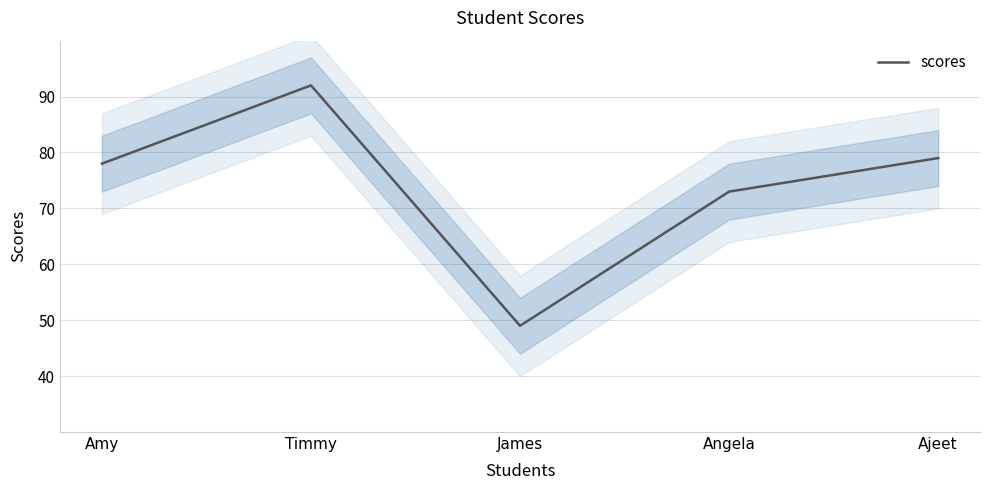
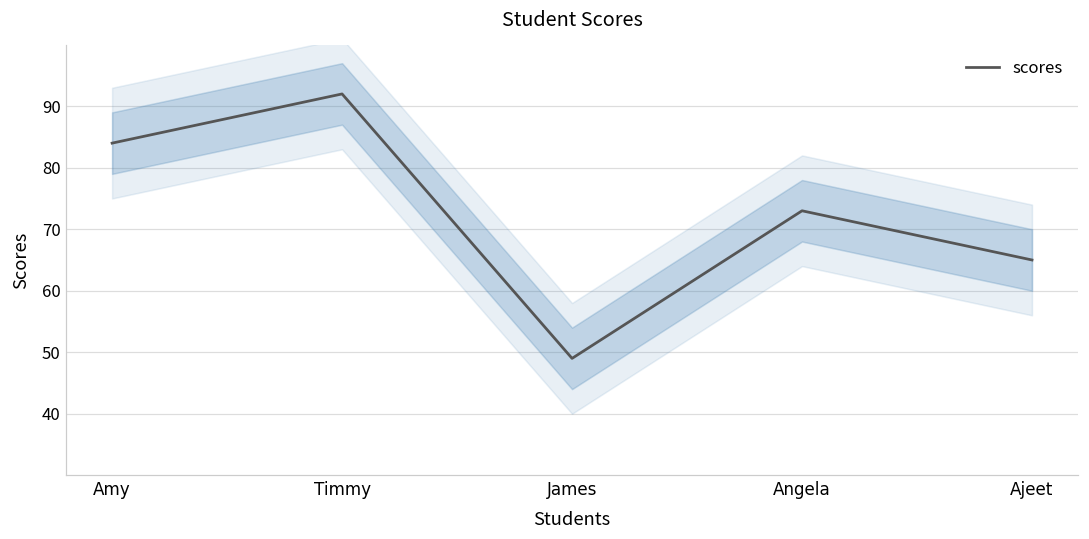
  {
    "scores": {
-     "Amy": 78,
+     "Amy": 84,
      "Timmy": 92,
      "James": 49,
      "Angela": 73,
-     "Ajeet": 79
+     "Ajeet": 65
    }
  }
